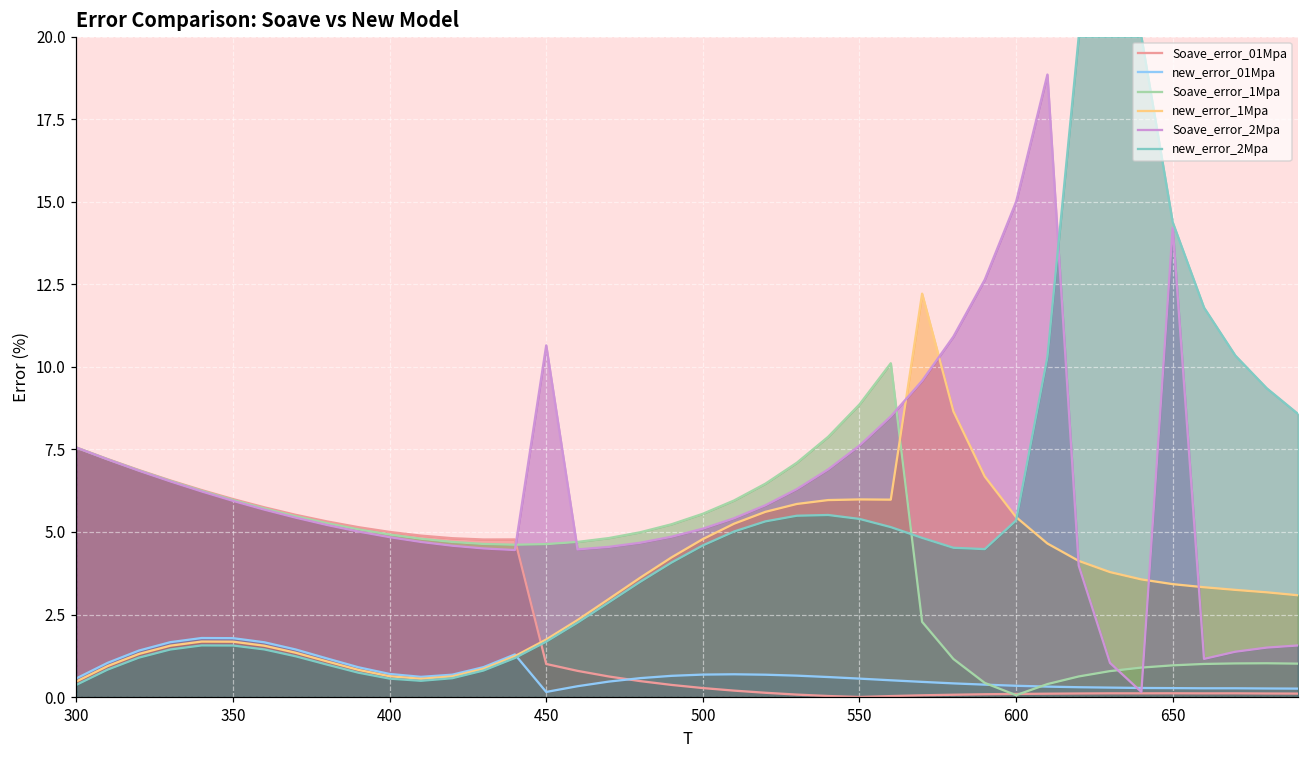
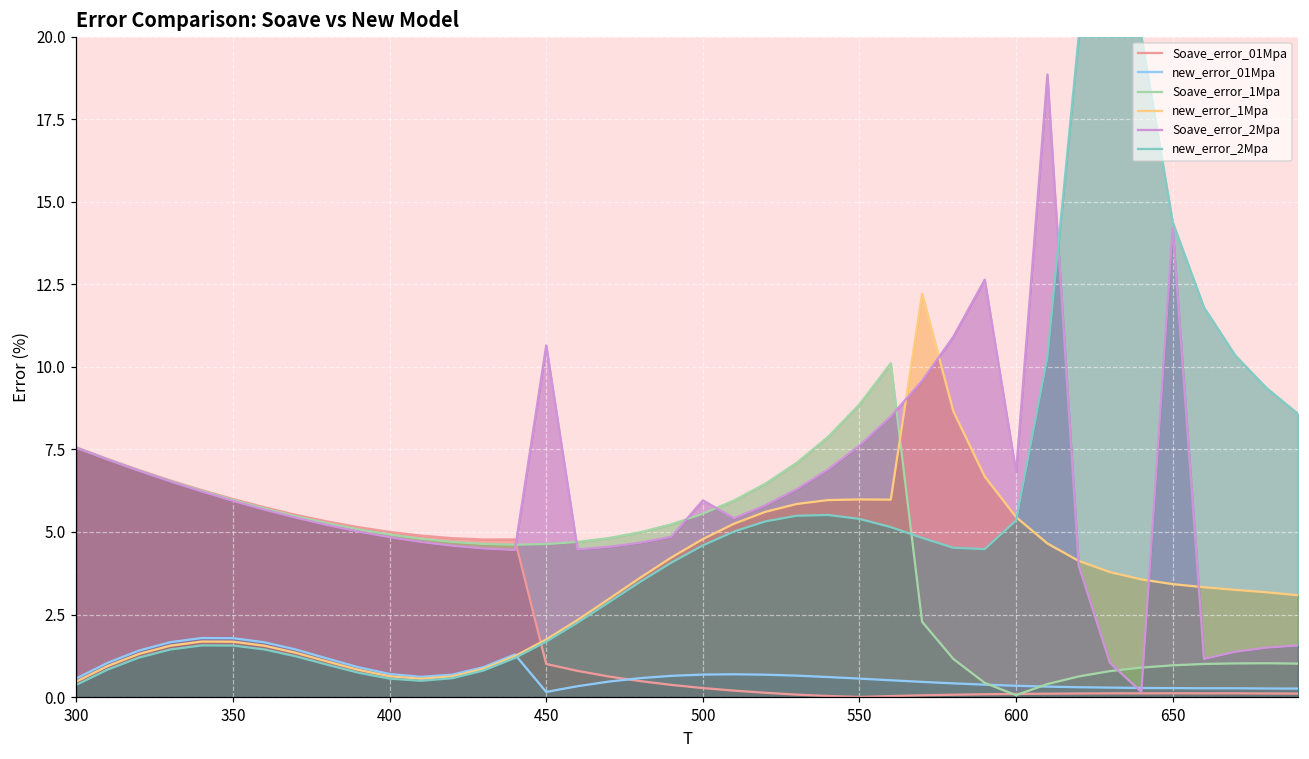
  {
    "Soave_error_2Mpa": {
      "450": 10.7,
-     "500": 5.1,
+     "500": 6.0,
      "550": 7.6,
-     "600": 15.0,
+     "600": 6.8,
      "650": 14.2
    }
  }
